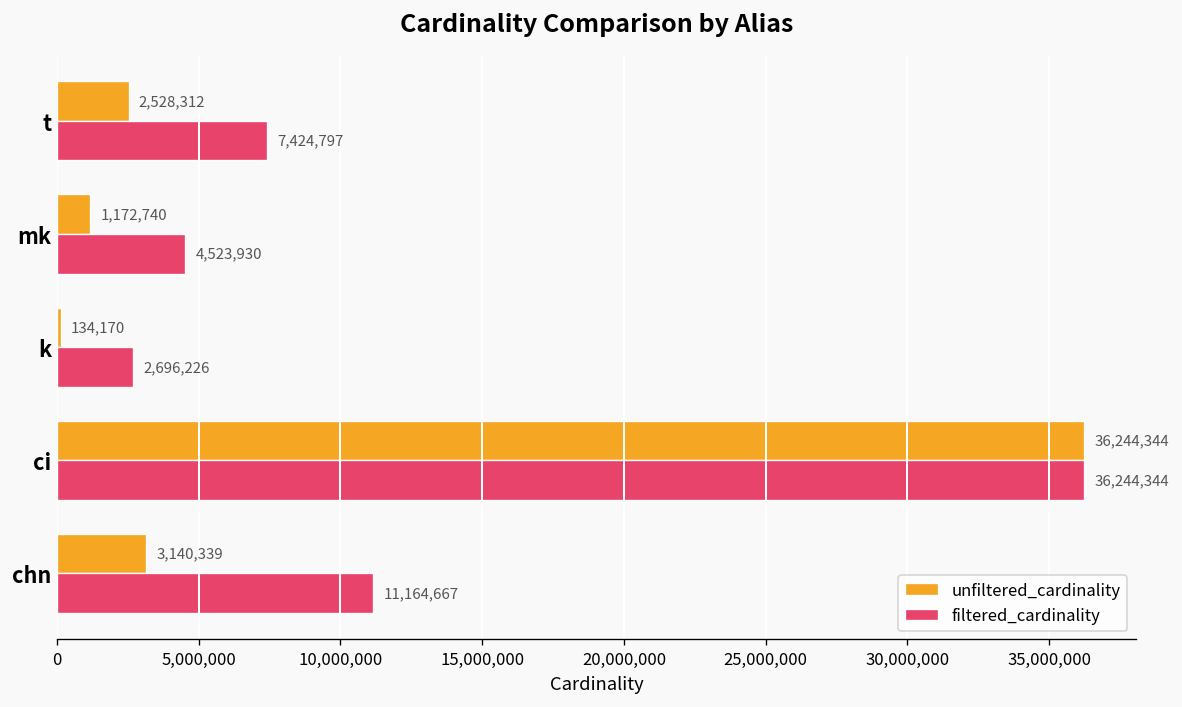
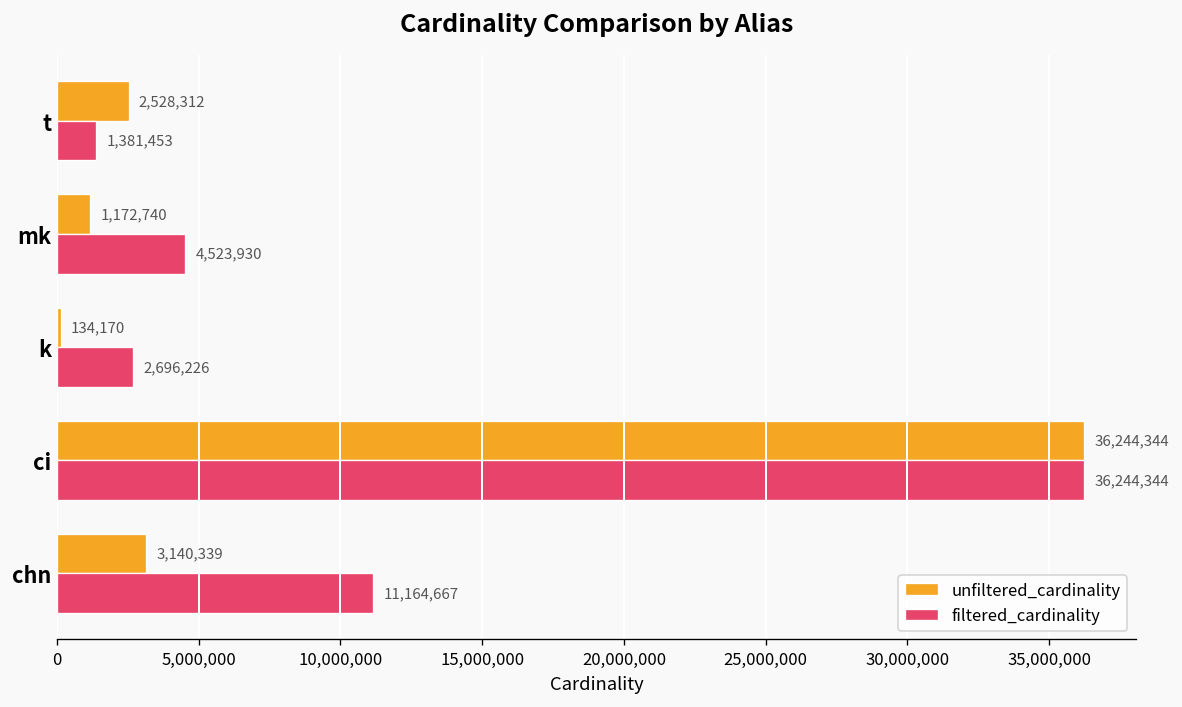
  {
    "unfiltered_cardinality": {
      "t": "2,528,312",
      "mk": "1,172,740",
      "k": "134,170",
      "ci": "36,244,344",
      "chn": "3,140,339"
    },
    "filtered_cardinality": {
-     "t": "7,424,797",
+     "t": "1,381,453",
      "mk": "4,523,930",
      "k": "2,696,226",
      "ci": "36,244,344",
      "chn": "11,164,667"
    }
  }
